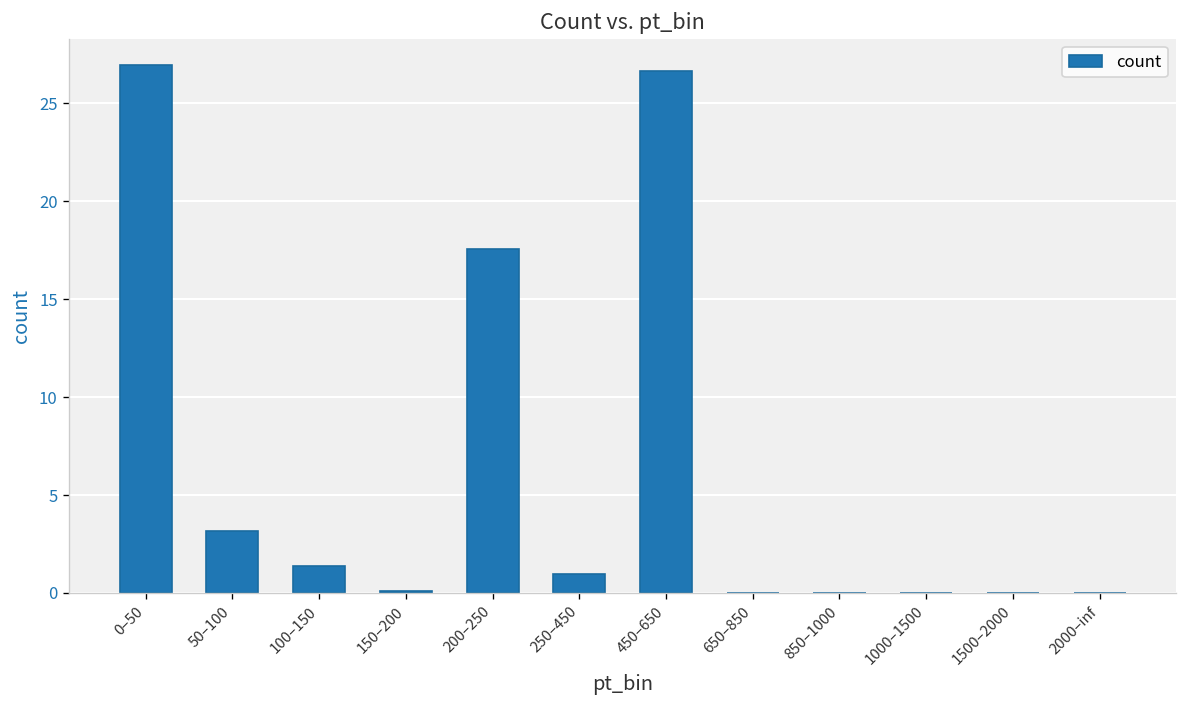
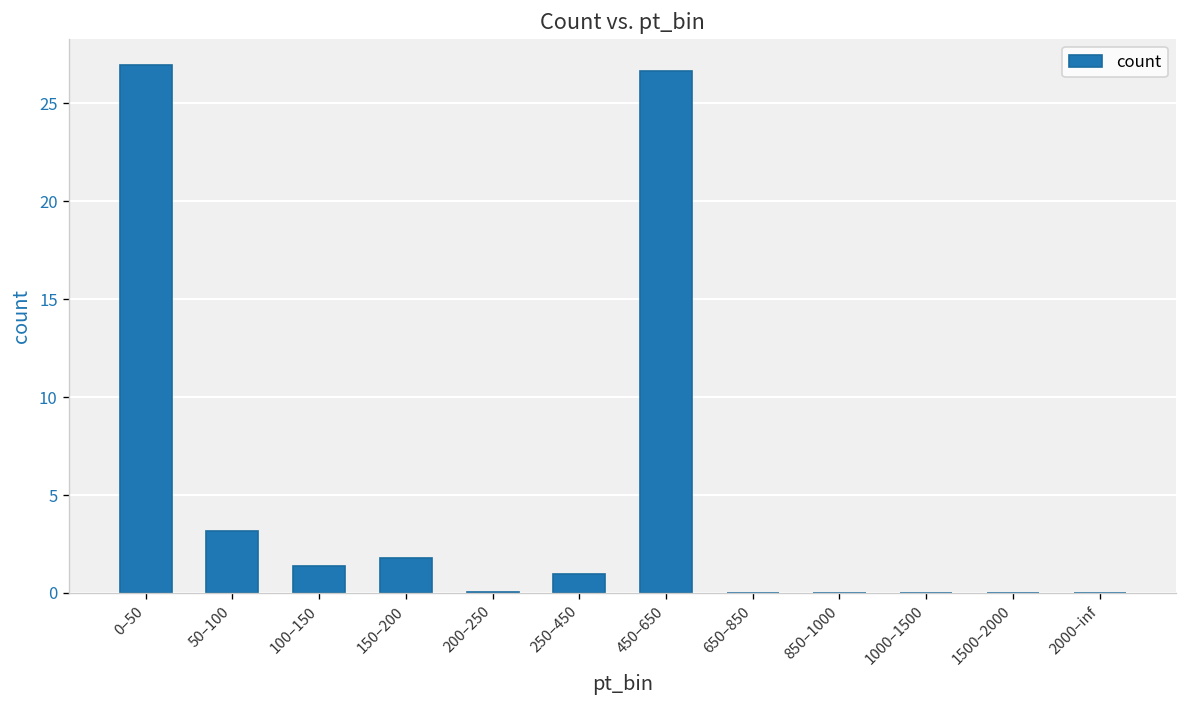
  {
    "0–50": 27.0,
    "50–100": 3.2,
    "100–150": 1.4,
-   "150–200": 0.1,
-   "200–250": 17.6,
+   "150–200": 1.8,
+   "200–250": 0.0,
    "250–450": 1.0,
    "450–650": 26.6,
    "1500–2000": 0.0
  }
